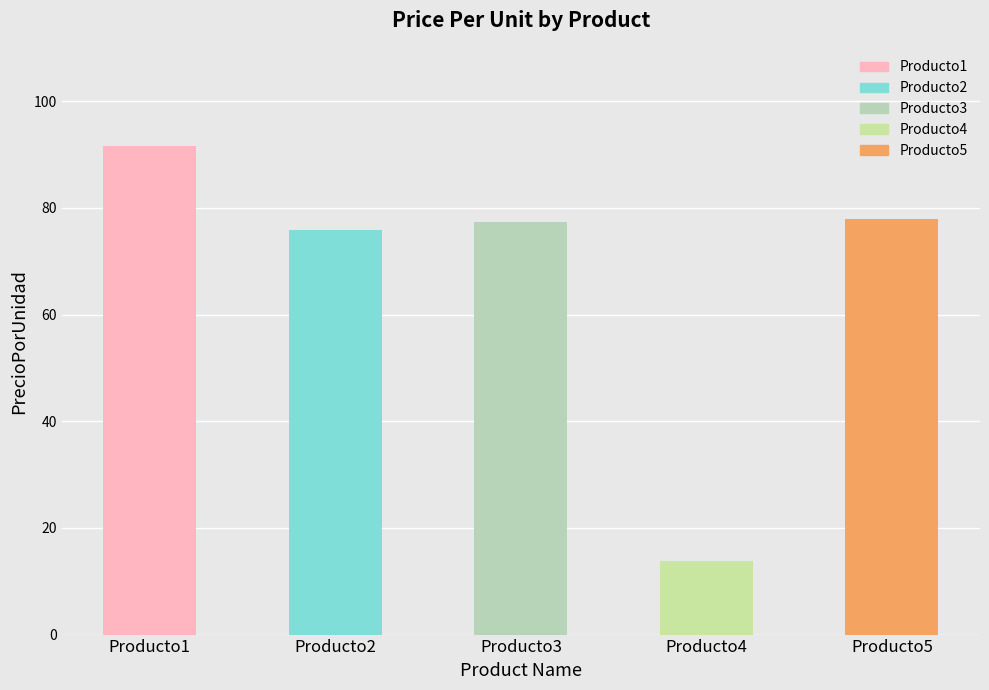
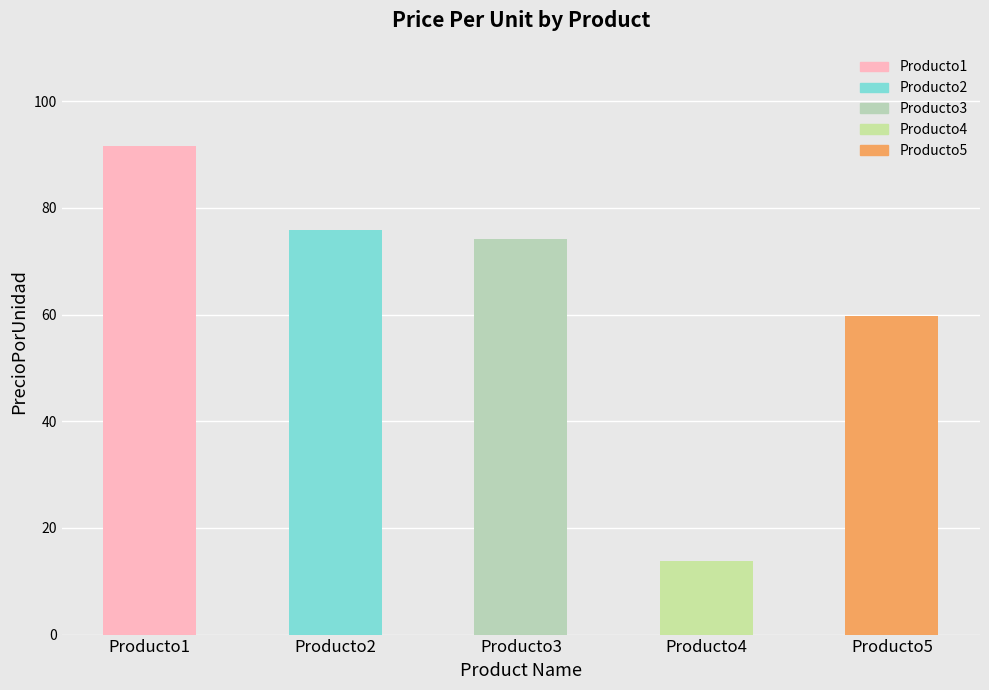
  {
    "Producto1": 92,
    "Producto2": 76,
-   "Producto3": 77,
+   "Producto3": 74,
    "Producto4": 14,
-   "Producto5": 78
+   "Producto5": 60
  }
